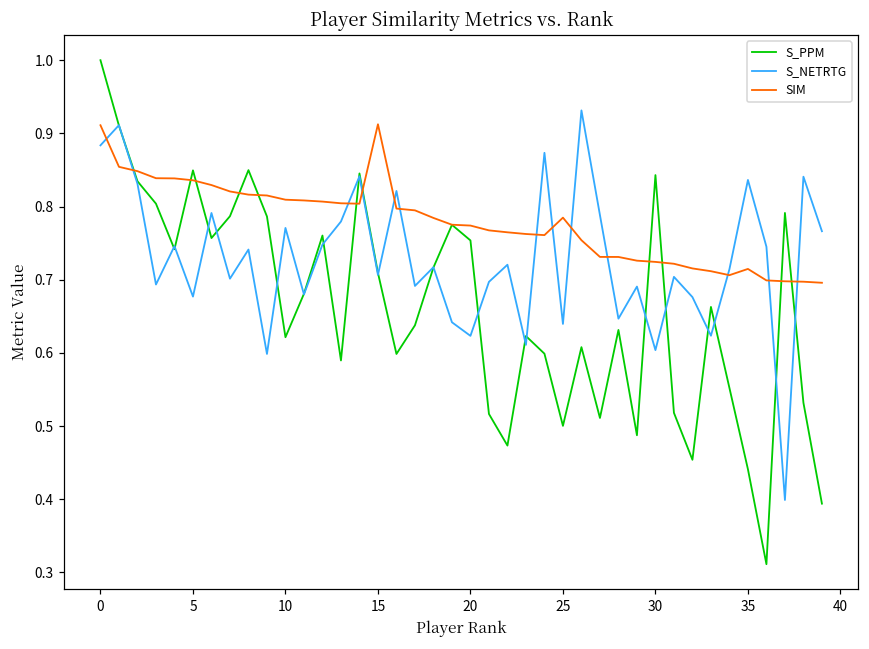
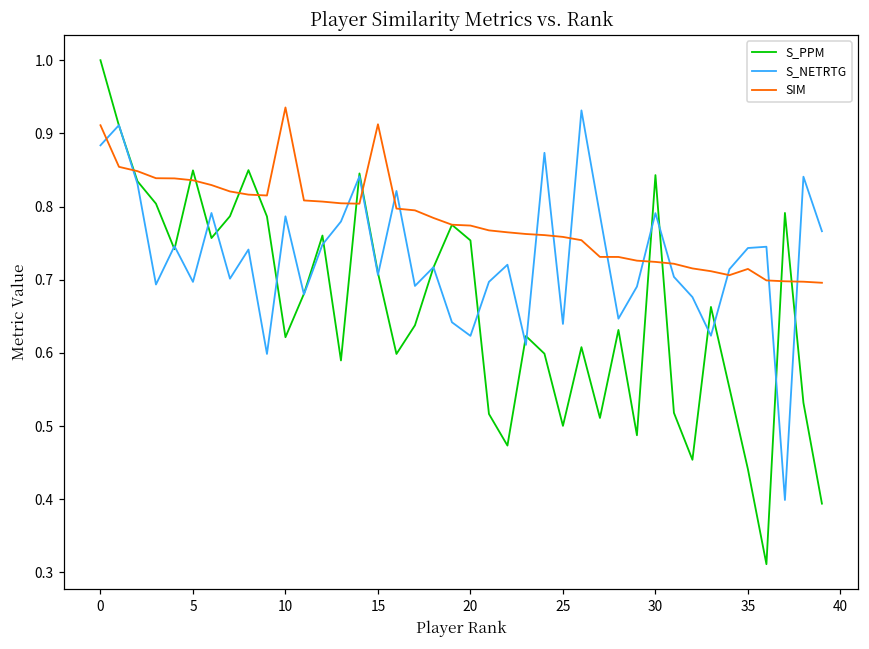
  {
    "S_PPM": {
      "0": 1.00,
      "5": 0.85,
      "10": 0.62,
      "20": 0.75,
      "25": 0.50,
      "30": 0.84,
      "35": 0.44
    },
    "S_NETRTG": {
      "0": 0.88,
-     "5": 0.68,
-     "10": 0.77,
+     "5": 0.70,
+     "10": 0.79,
      "20": 0.62,
      "25": 0.64,
-     "30": 0.60,
-     "35": 0.84
+     "30": 0.79,
+     "35": 0.74
    },
    "SIM": {
      "0": 0.91,
      "5": 0.84,
-     "10": 0.81,
+     "10": 0.94,
      "15": 0.91,
      "20": 0.77,
-     "25": 0.78,
+     "25": 0.76,
      "30": 0.72,
      "35": 0.71
    }
  }
